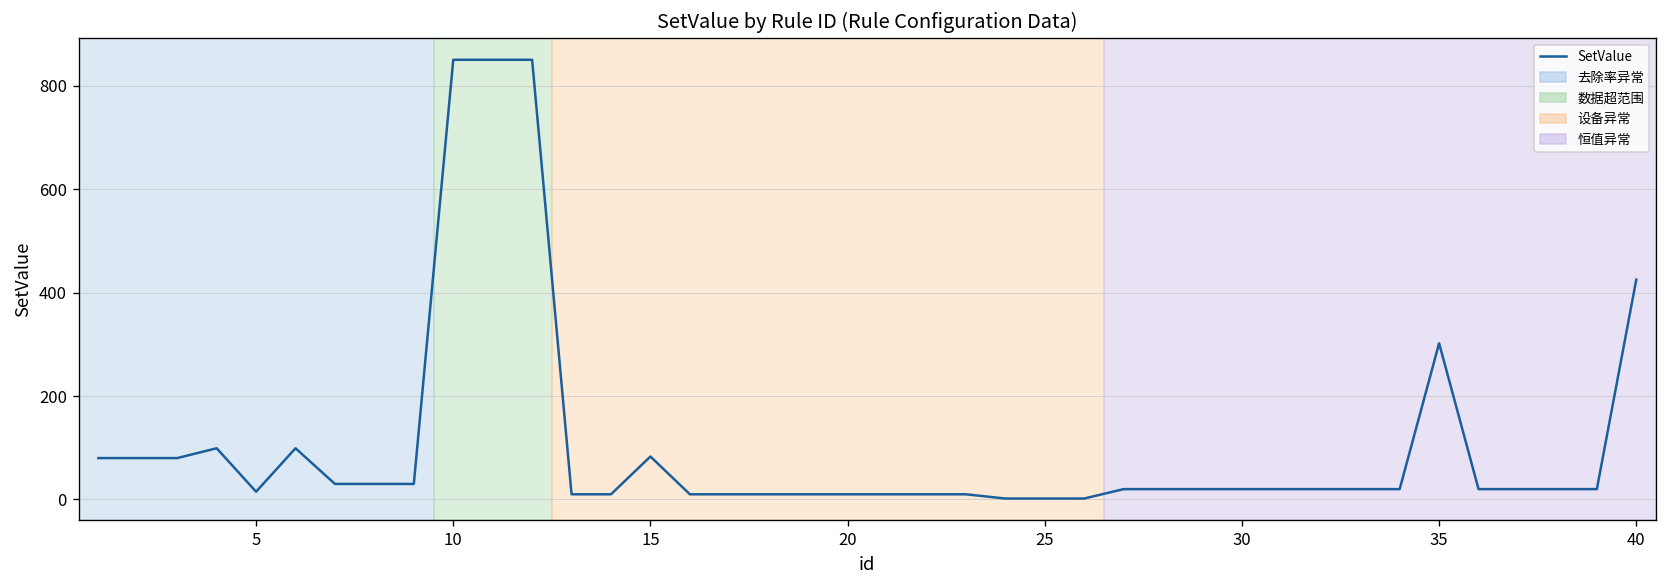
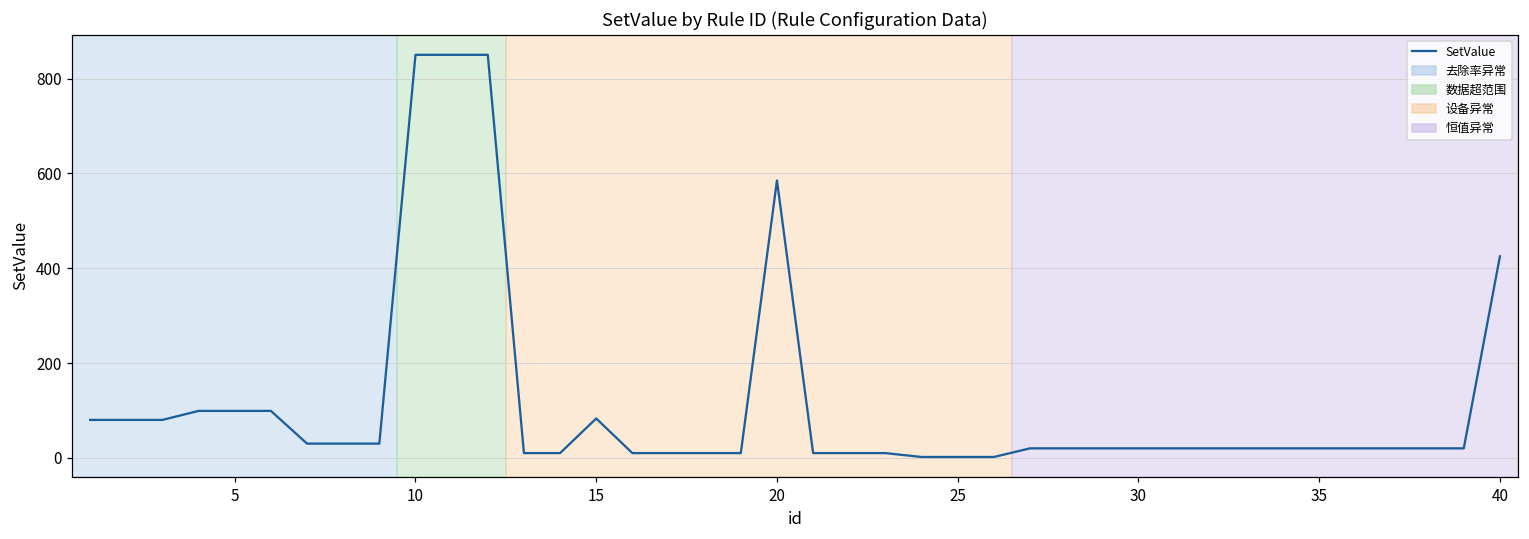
  {
-   "5": 20,
+   "5": 100,
    "10": 850,
    "15": 80,
-   "20": 10,
+   "20": 590,
    "25": 0,
    "30": 20,
-   "35": 300,
+   "35": 20,
    "40": 430
  }
